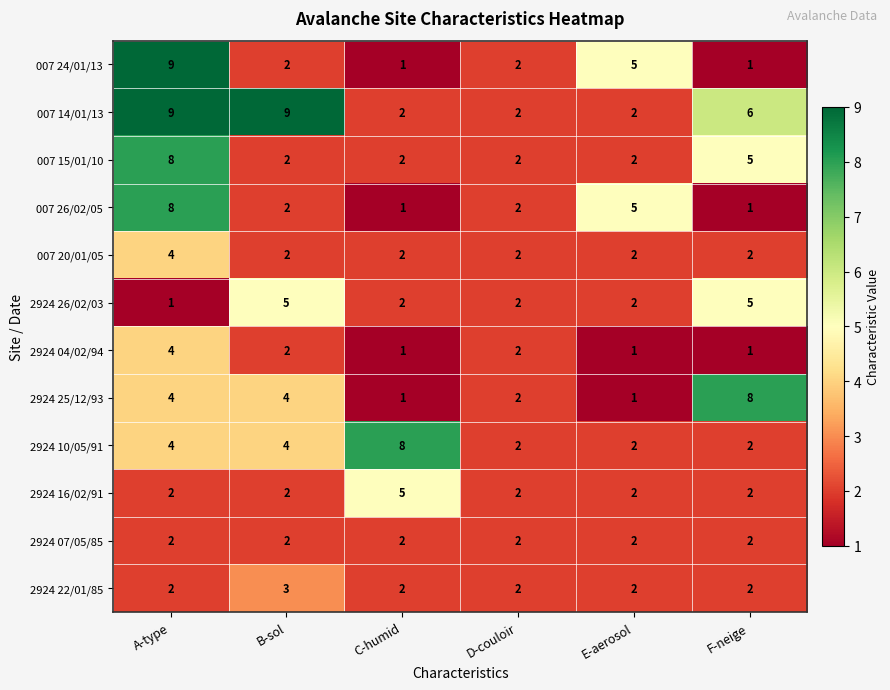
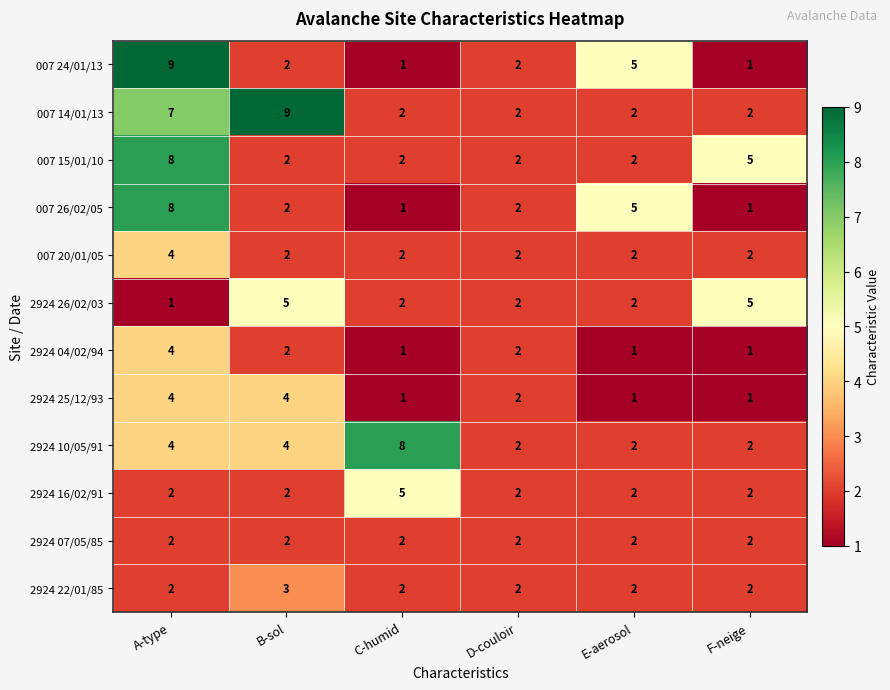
  {
    "007 24/01/13": {
      "A-type": 9,
      "B-sol": 2,
      "C-humid": 1,
      "D-couloir": 2,
      "E-aerosol": 5,
      "F-neige": 1
    },
    "007 14/01/13": {
-     "A-type": 9,
+     "A-type": 7,
      "B-sol": 9,
      "C-humid": 2,
      "D-couloir": 2,
      "E-aerosol": 2,
-     "F-neige": 6
+     "F-neige": 2
    },
    "007 15/01/10": {
      "A-type": 8,
      "B-sol": 2,
      "C-humid": 2,
      "D-couloir": 2,
      "E-aerosol": 2,
      "F-neige": 5
    },
    "007 26/02/05": {
      "A-type": 8,
      "B-sol": 2,
      "C-humid": 1,
      "D-couloir": 2,
      "E-aerosol": 5,
      "F-neige": 1
    },
    "007 20/01/05": {
      "A-type": 4,
      "B-sol": 2,
      "C-humid": 2,
      "D-couloir": 2,
      "E-aerosol": 2,
      "F-neige": 2
    },
    "2924 26/02/03": {
      "A-type": 1,
      "B-sol": 5,
      "C-humid": 2,
      "D-couloir": 2,
      "E-aerosol": 2,
      "F-neige": 5
    },
    "2924 04/02/94": {
      "A-type": 4,
      "B-sol": 2,
      "C-humid": 1,
      "D-couloir": 2,
      "E-aerosol": 1,
      "F-neige": 1
    },
    "2924 25/12/93": {
      "A-type": 4,
      "B-sol": 4,
      "C-humid": 1,
      "D-couloir": 2,
      "E-aerosol": 1,
-     "F-neige": 8
+     "F-neige": 1
    },
    "2924 10/05/91": {
      "A-type": 4,
      "B-sol": 4,
      "C-humid": 8,
      "D-couloir": 2,
      "E-aerosol": 2,
      "F-neige": 2
    },
    "2924 16/02/91": {
      "A-type": 2,
      "B-sol": 2,
      "C-humid": 5,
      "D-couloir": 2,
      "E-aerosol": 2,
      "F-neige": 2
    },
    "2924 07/05/85": {
      "A-type": 2,
      "B-sol": 2,
      "C-humid": 2,
      "D-couloir": 2,
      "E-aerosol": 2,
      "F-neige": 2
    },
    "2924 22/01/85": {
      "A-type": 2,
      "B-sol": 3,
      "C-humid": 2,
      "D-couloir": 2,
      "E-aerosol": 2,
      "F-neige": 2
    }
  }
